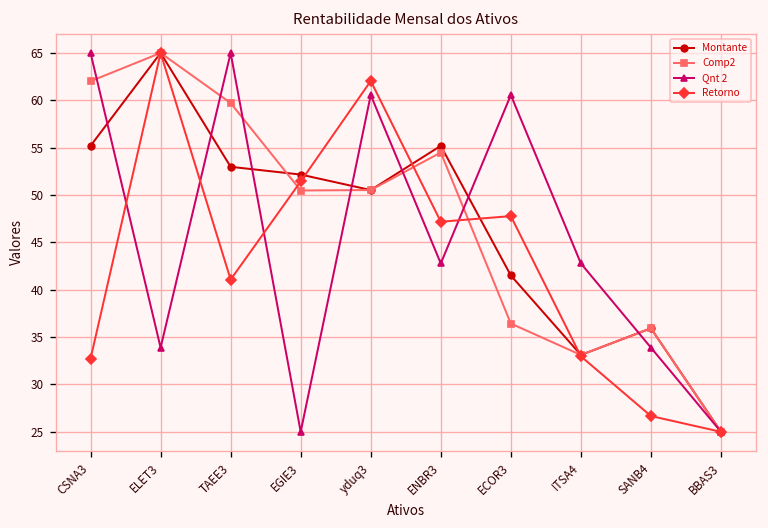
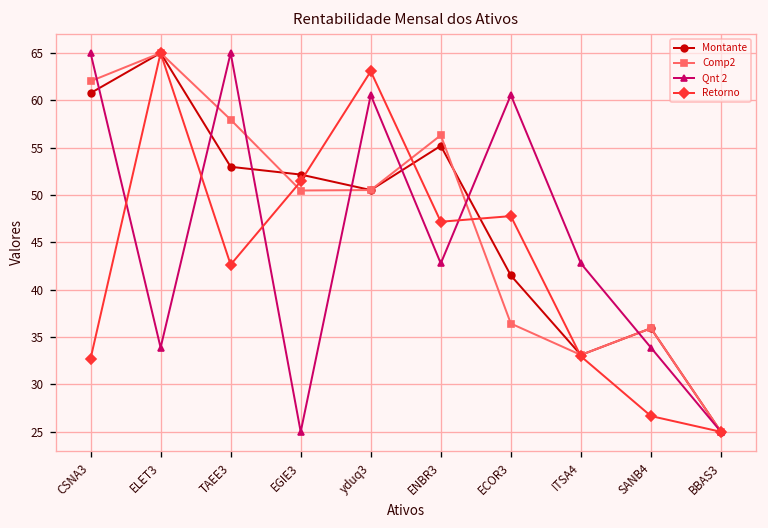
  {
    "Montante": {
-     "CSNA3": 55,
+     "CSNA3": 61,
      "TAEE3": 53,
      "EGIE3": 52,
      "ENBR3": 55,
      "ECOR3": 42
    },
    "Comp2": {
      "CSNA3": 62,
-     "TAEE3": 60,
+     "TAEE3": 58,
      "EGIE3": 50,
-     "ENBR3": 54,
+     "ENBR3": 56,
      "ECOR3": 36
    },
    "Qnt 2": {
      "CSNA3": 65,
      "ELET3": 34,
      "TAEE3": 65,
      "EGIE3": 25,
      "yduq3": 61,
      "ENBR3": 43,
      "ECOR3": 61,
      "ITSA4": 43,
      "SANB4": 34
    },
    "Retorno": {
      "CSNA3": 33,
-     "TAEE3": 41,
+     "TAEE3": 43,
      "EGIE3": 51,
-     "yduq3": 62,
+     "yduq3": 63,
      "ENBR3": 47,
      "ECOR3": 48,
      "SANB4": 27
    }
  }
